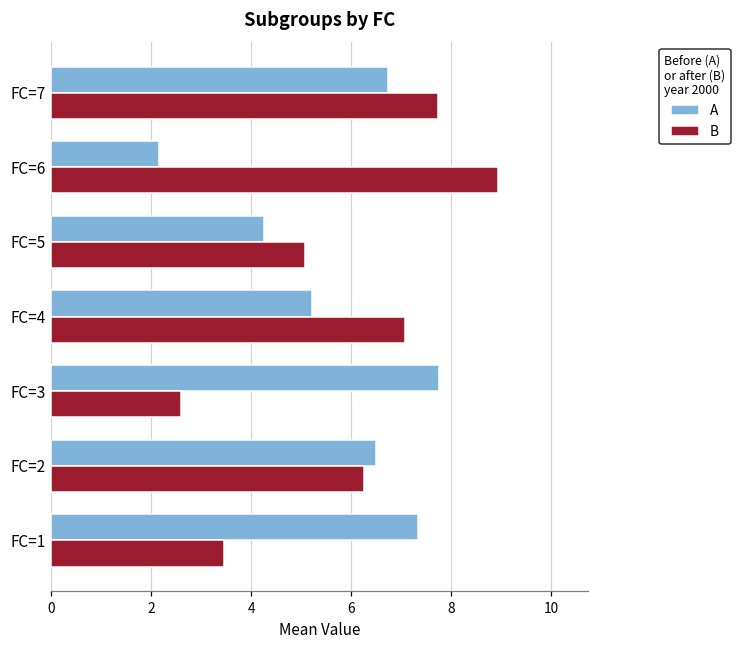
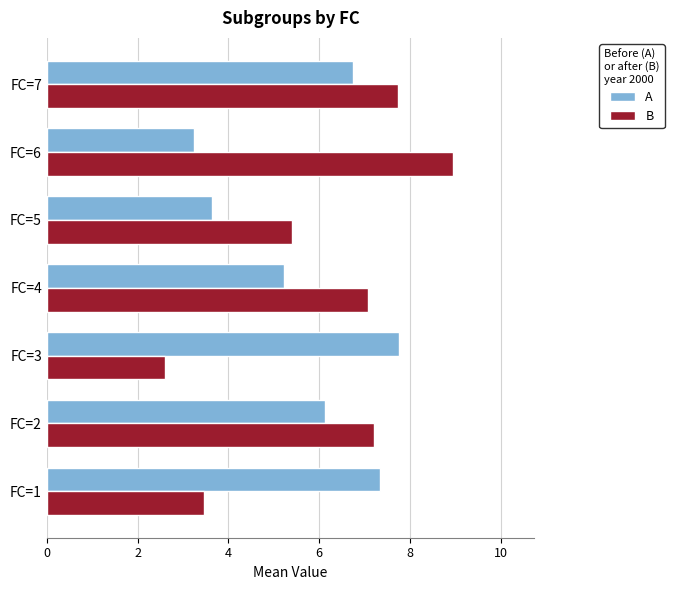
  {
    "A": {
      "FC=7": 6.7,
-     "FC=6": 2.2,
-     "FC=5": 4.3,
+     "FC=6": 3.2,
+     "FC=5": 3.6,
      "FC=4": 5.2,
      "FC=3": 7.8,
-     "FC=2": 6.5,
+     "FC=2": 6.1,
      "FC=1": 7.3
    },
    "B": {
      "FC=7": 7.7,
      "FC=6": 8.9,
-     "FC=5": 5.1,
+     "FC=5": 5.4,
      "FC=4": 7.1,
      "FC=3": 2.6,
-     "FC=2": 6.3,
+     "FC=2": 7.2,
      "FC=1": 3.5
    }
  }
